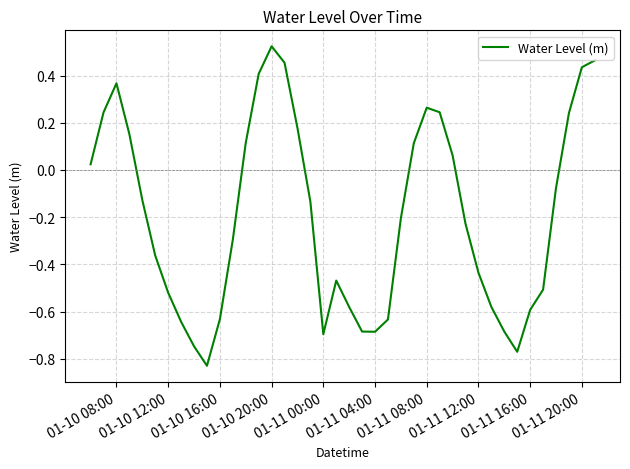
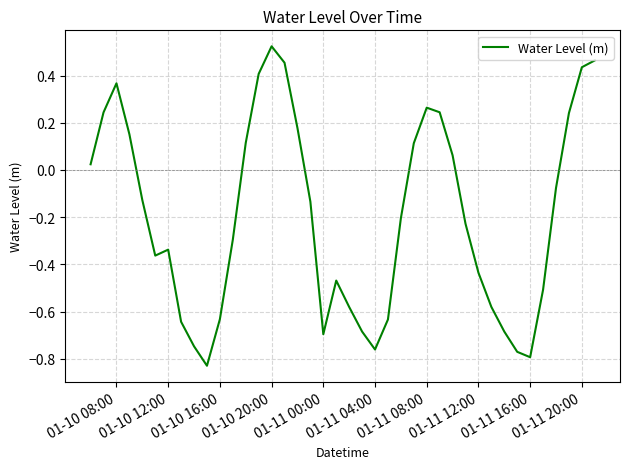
  {
    "01-10 08:00": 0.37,
-   "01-10 12:00": -0.52,
+   "01-10 12:00": -0.34,
    "01-10 16:00": -0.63,
    "01-10 20:00": 0.52,
    "01-11 00:00": -0.70,
-   "01-11 04:00": -0.69,
+   "01-11 04:00": -0.76,
    "01-11 08:00": 0.26,
    "01-11 12:00": -0.44,
-   "01-11 16:00": -0.59,
+   "01-11 16:00": -0.79,
    "01-11 20:00": 0.44
  }
